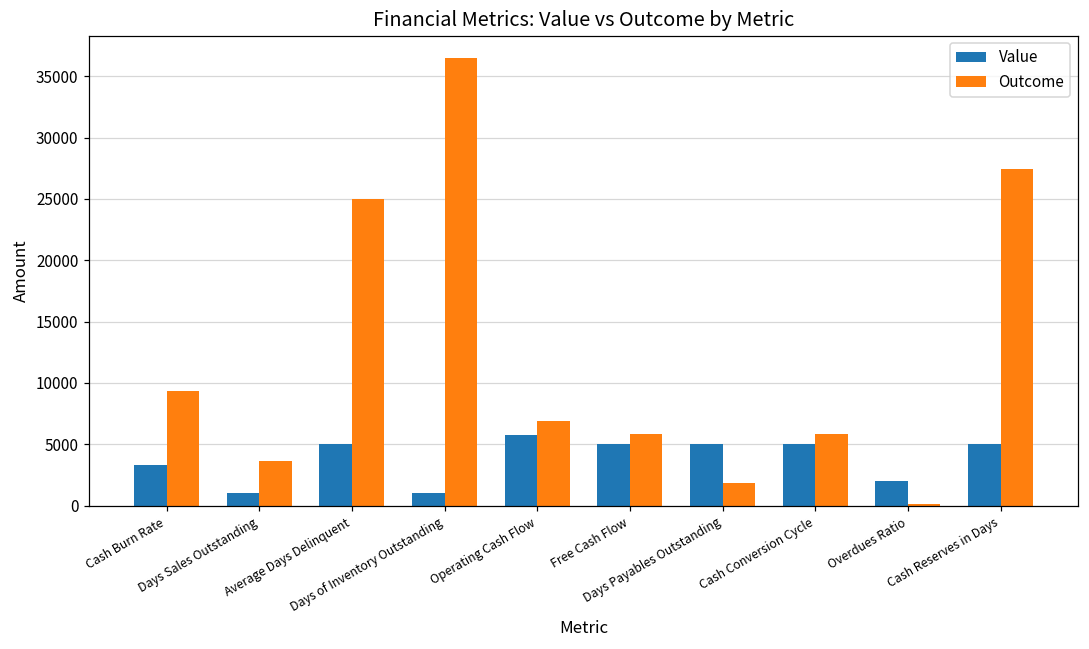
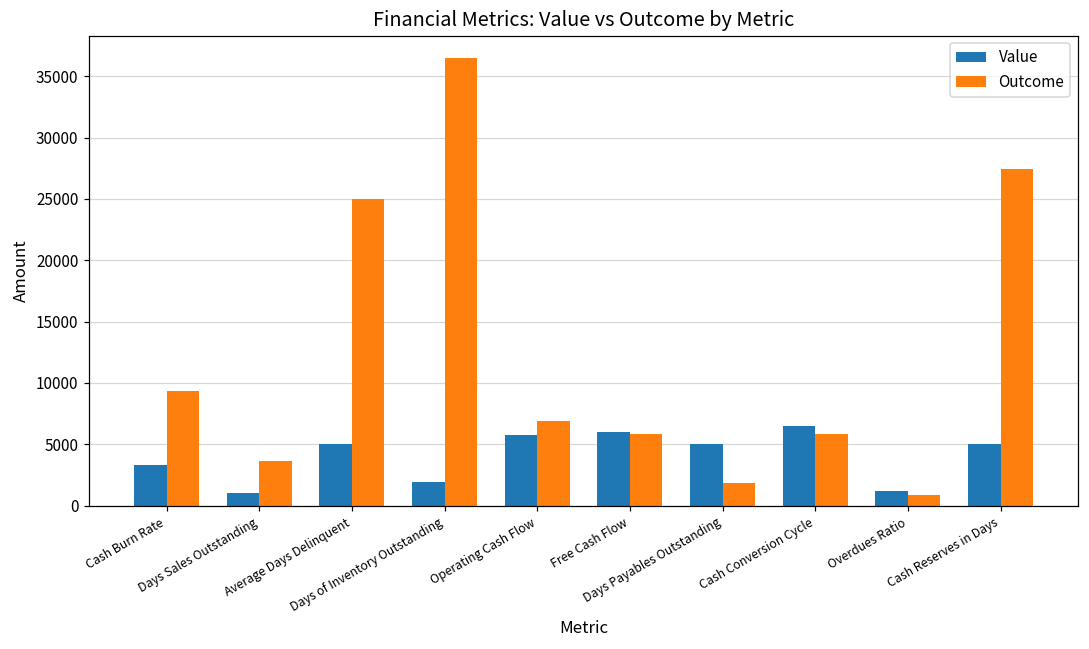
  {
    "Value": {
      "Cash Burn Rate": 3300,
      "Days Sales Outstanding": 1000,
      "Average Days Delinquent": 5000,
-     "Days of Inventory Outstanding": 1000,
+     "Days of Inventory Outstanding": 1900,
      "Operating Cash Flow": 5700,
-     "Free Cash Flow": 5000,
+     "Free Cash Flow": 6000,
      "Days Payables Outstanding": 5000,
-     "Cash Conversion Cycle": 5000,
-     "Overdues Ratio": 2000,
+     "Cash Conversion Cycle": 6500,
+     "Overdues Ratio": 1200,
      "Cash Reserves in Days": 5000
    },
    "Outcome": {
      "Cash Burn Rate": 9400,
      "Days Sales Outstanding": 3700,
      "Average Days Delinquent": 25000,
      "Days of Inventory Outstanding": 36500,
      "Operating Cash Flow": 6900,
      "Free Cash Flow": 5800,
      "Days Payables Outstanding": 1800,
      "Cash Conversion Cycle": 5800,
-     "Overdues Ratio": 100,
+     "Overdues Ratio": 900,
      "Cash Reserves in Days": 27500
    }
  }
